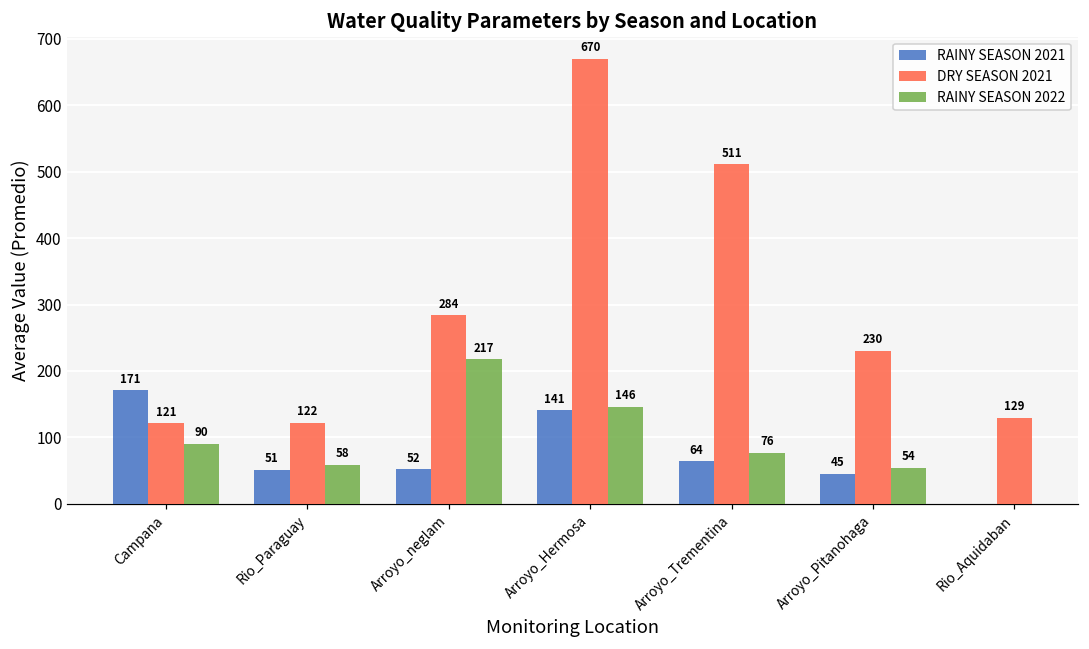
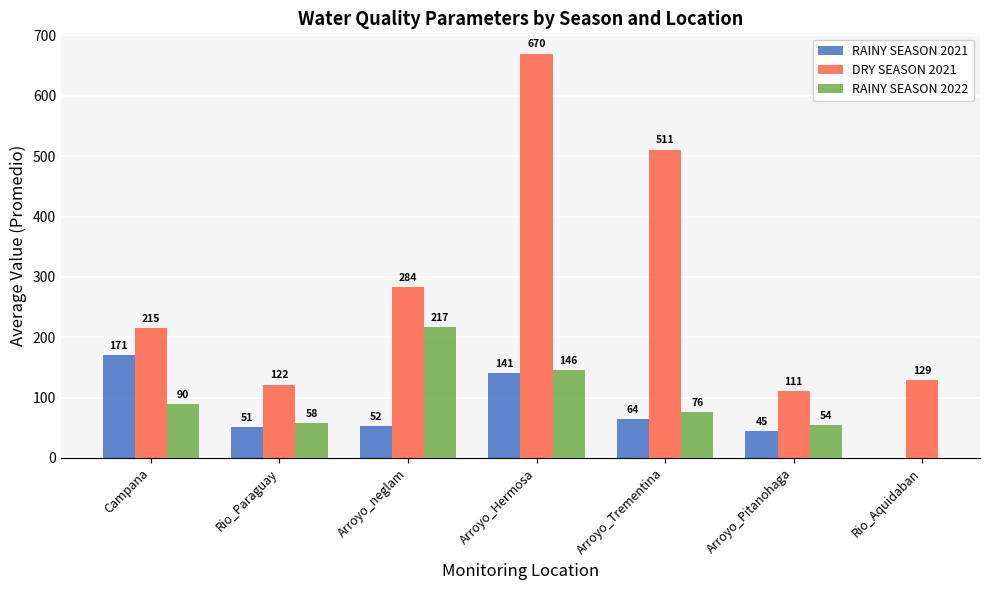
  {
    "DRY SEASON 2021": {
-     "Campana": 121,
+     "Campana": 215,
      "Rio_Paraguay": 122,
      "Arroyo_neglam": 284,
      "Arroyo_Hermosa": 670,
      "Arroyo_Trementina": 511,
-     "Arroyo_Pitanohaga": 230,
+     "Arroyo_Pitanohaga": 111,
      "Rio_Aquidaban": 129
    }
  }
